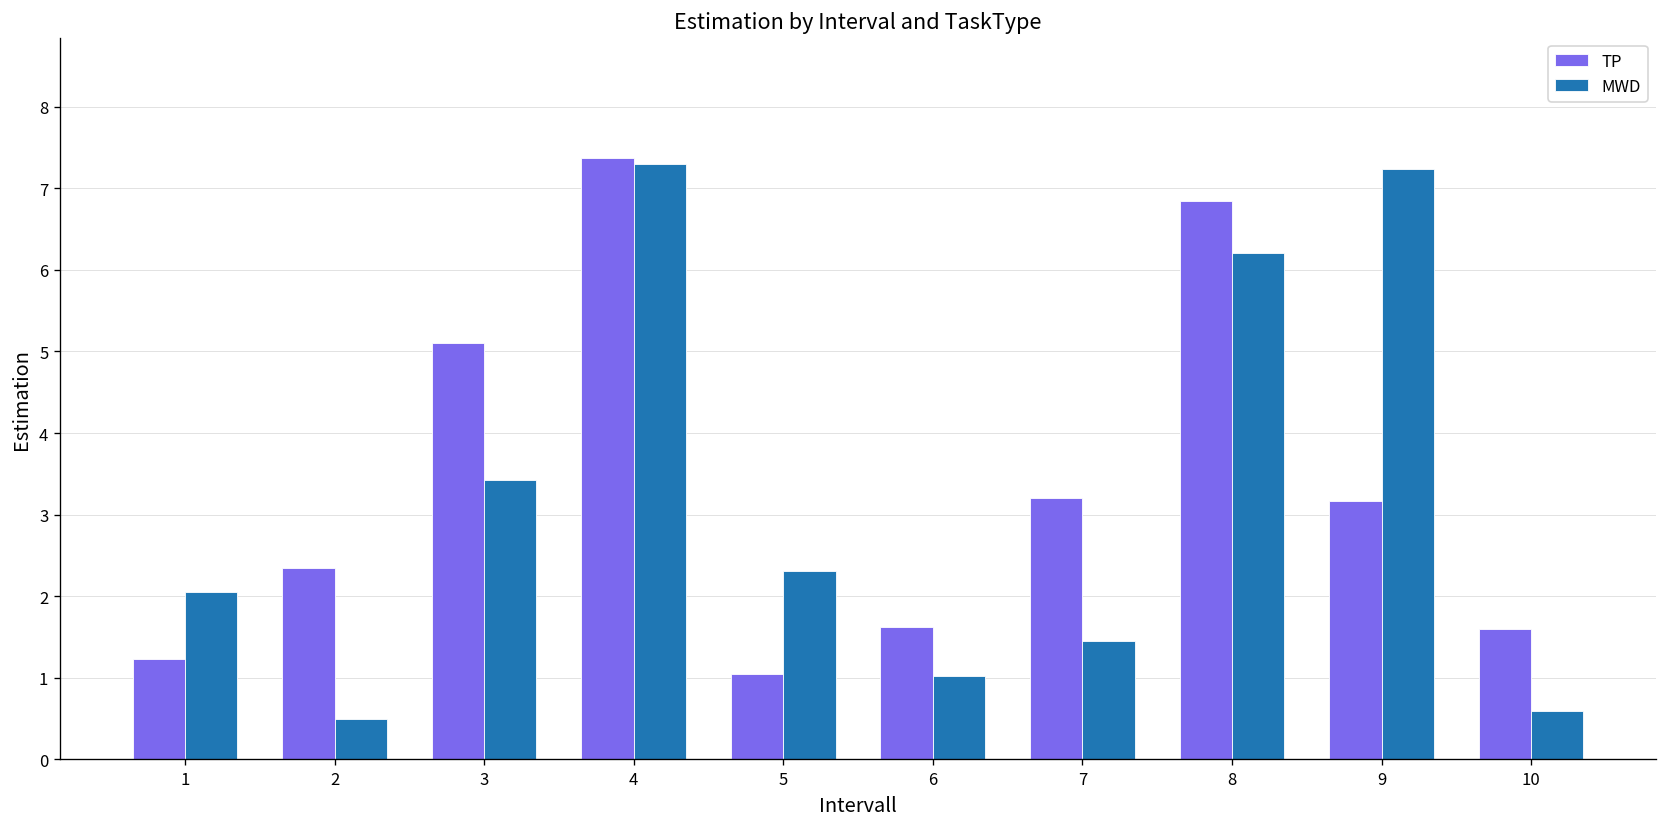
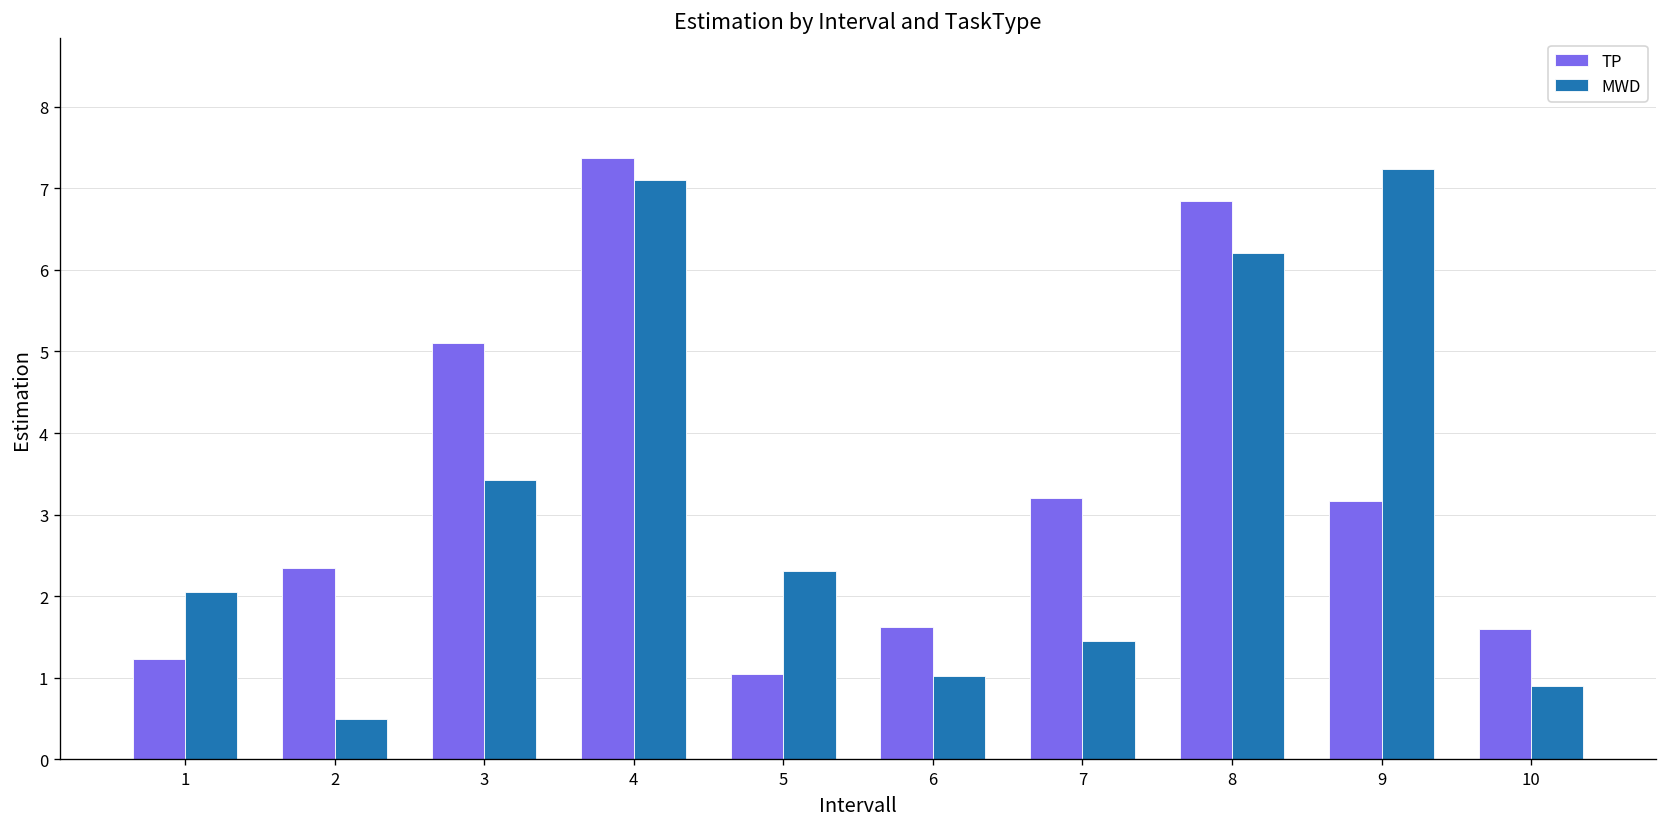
  {
    "TP": {
      "1": 1.2,
      "2": 2.4,
      "3": 5.1,
      "4": 7.4,
      "5": 1.1,
      "6": 1.6,
      "7": 3.2,
      "8": 6.9,
      "9": 3.2,
      "10": 1.6
    },
    "MWD": {
      "1": 2.1,
      "2": 0.5,
      "3": 3.4,
-     "4": 7.3,
+     "4": 7.1,
      "5": 2.3,
      "6": 1.0,
      "7": 1.5,
      "8": 6.2,
      "9": 7.2,
-     "10": 0.6
+     "10": 0.9
    }
  }
